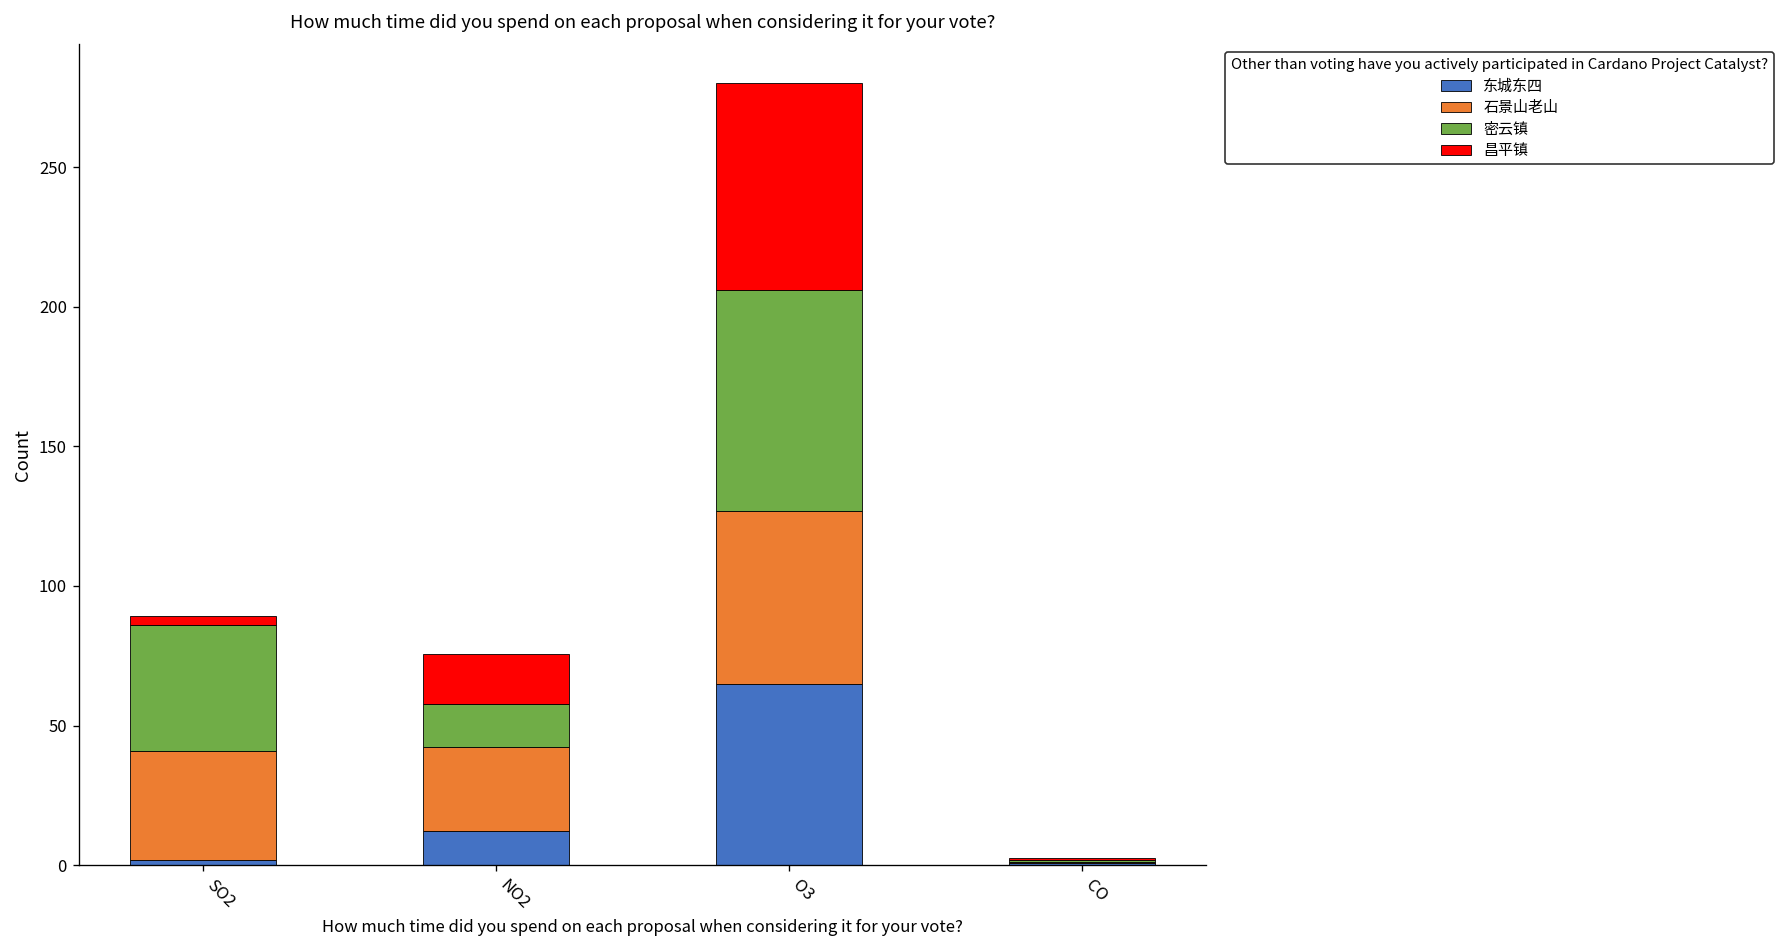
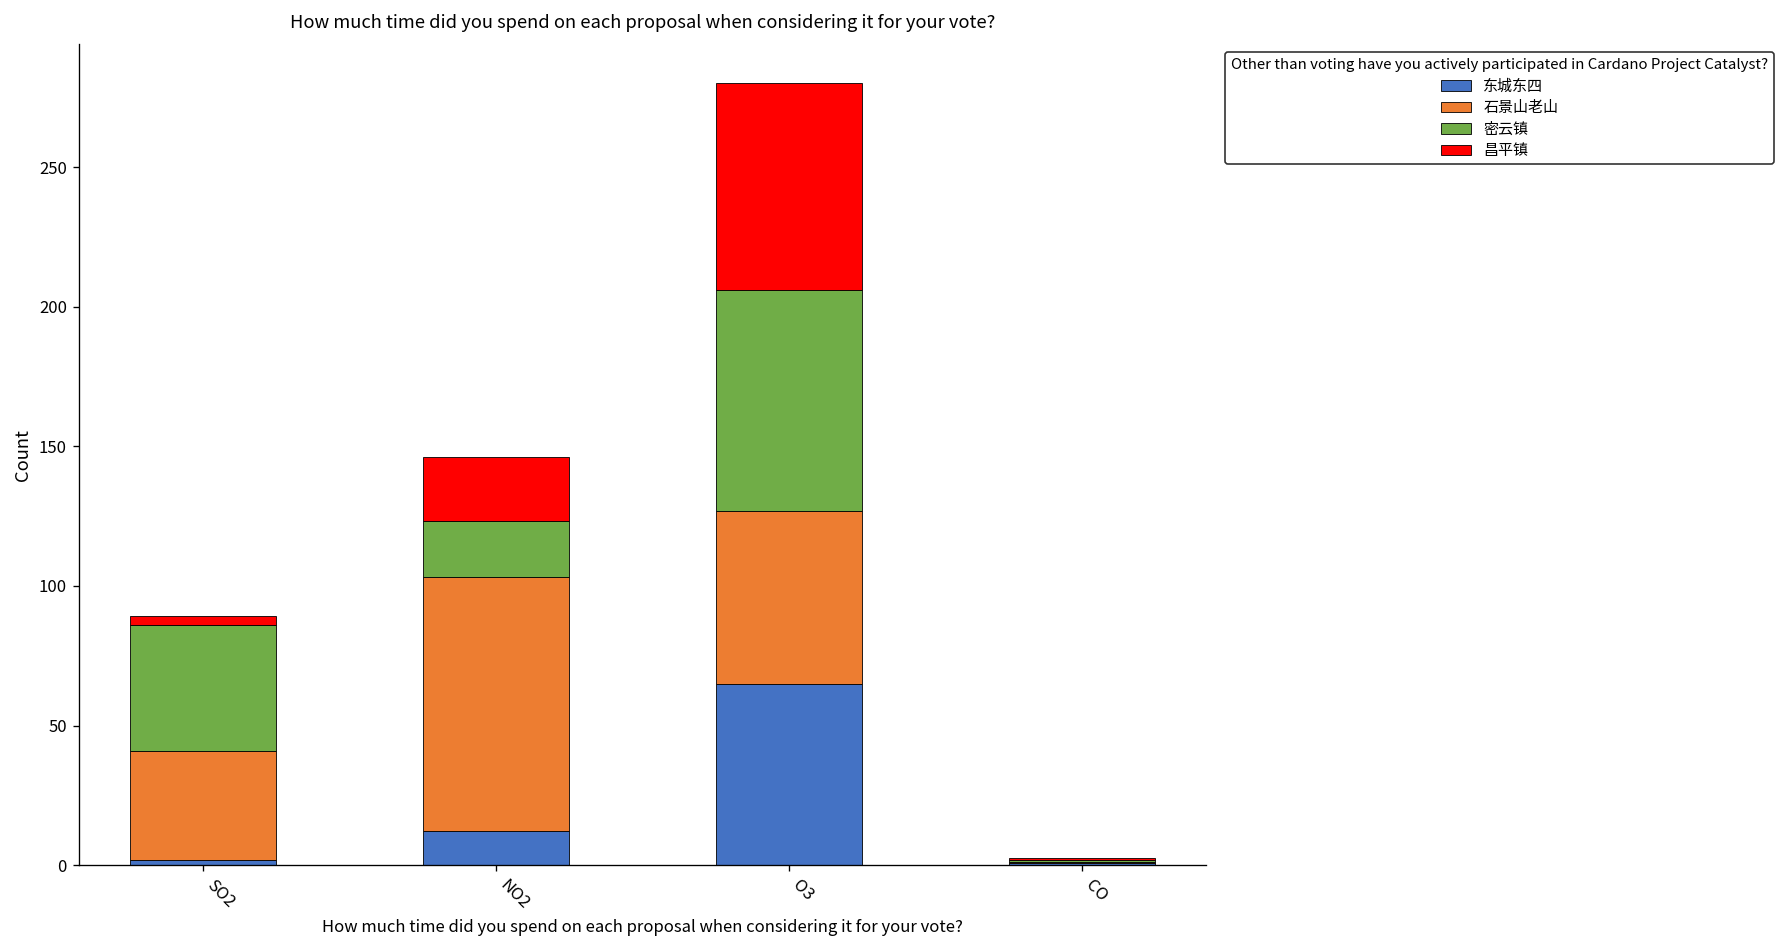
  {
    "东城东四": {
      "SO2": 2,
      "NO2": 12,
      "O3": 65
    },
    "石景山老山": {
      "SO2": 39,
-     "NO2": 30,
+     "NO2": 91,
      "O3": 62
    },
    "密云镇": {
      "SO2": 45,
-     "NO2": 15,
+     "NO2": 20,
      "O3": 79
    },
    "昌平镇": {
      "SO2": 3,
-     "NO2": 18,
+     "NO2": 23,
      "O3": 74
    }
  }
